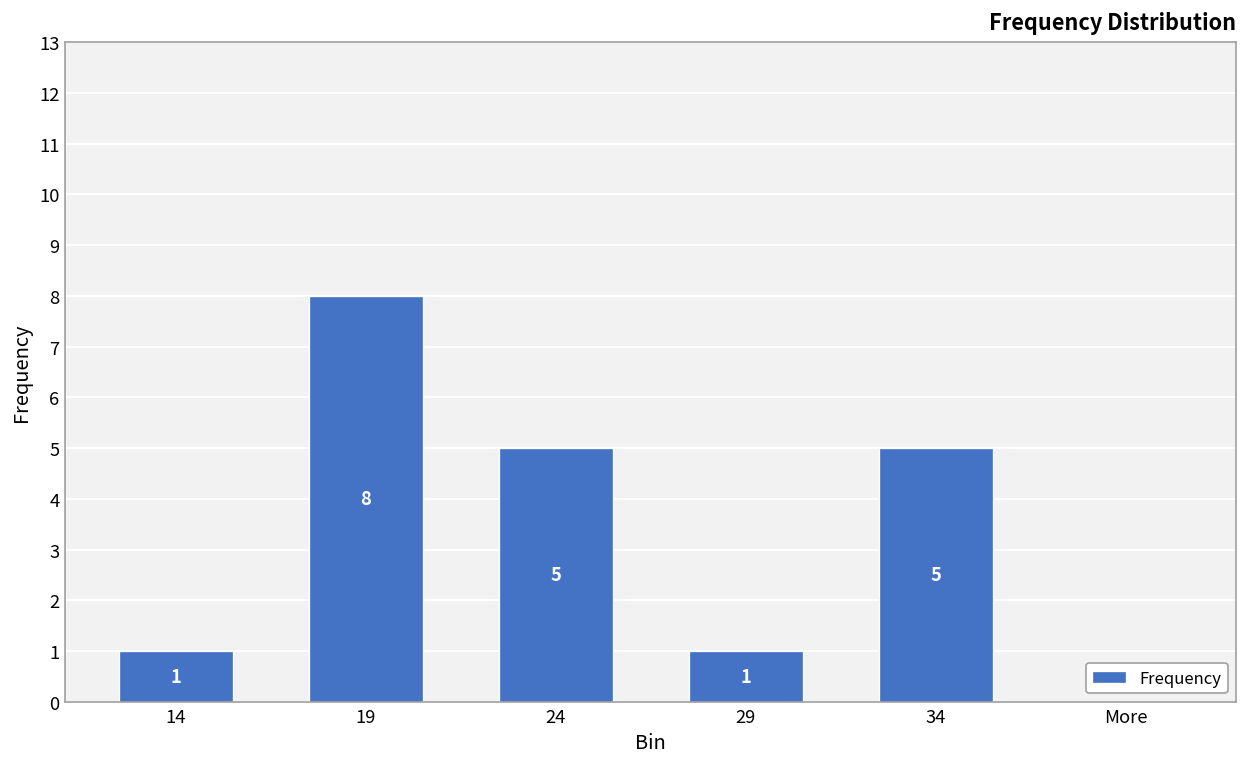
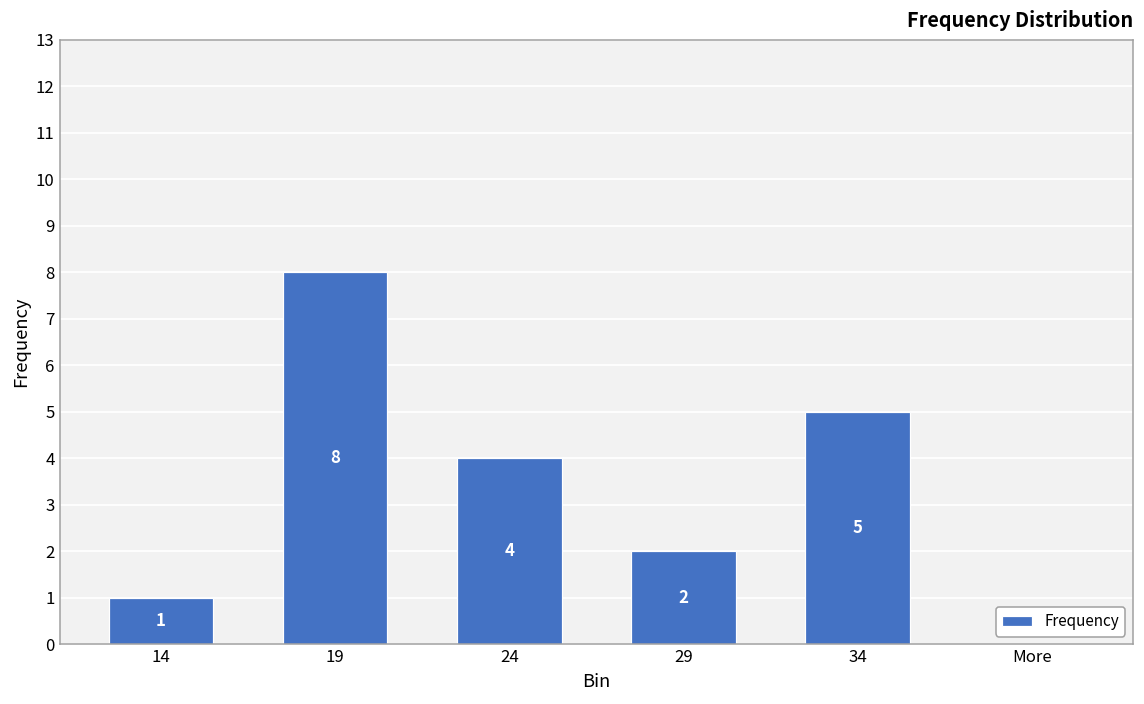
  {
    "14": 1,
    "19": 8,
-   "24": 5,
-   "29": 1,
+   "24": 4,
+   "29": 2,
    "34": 5
  }
